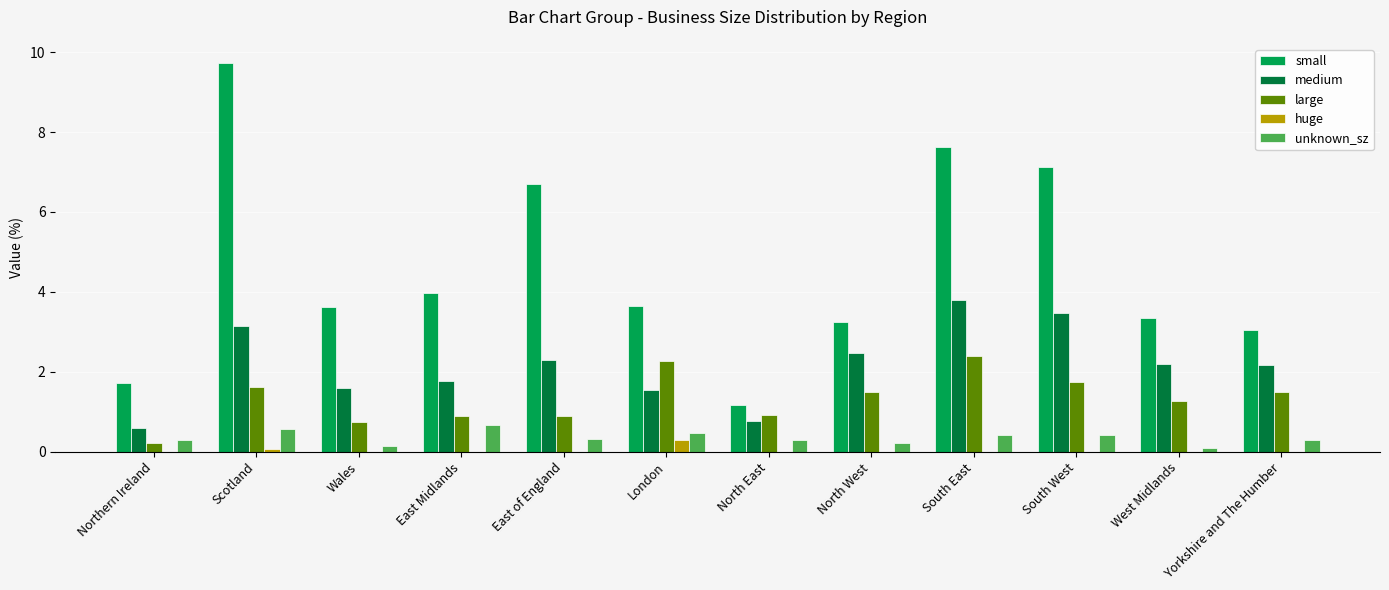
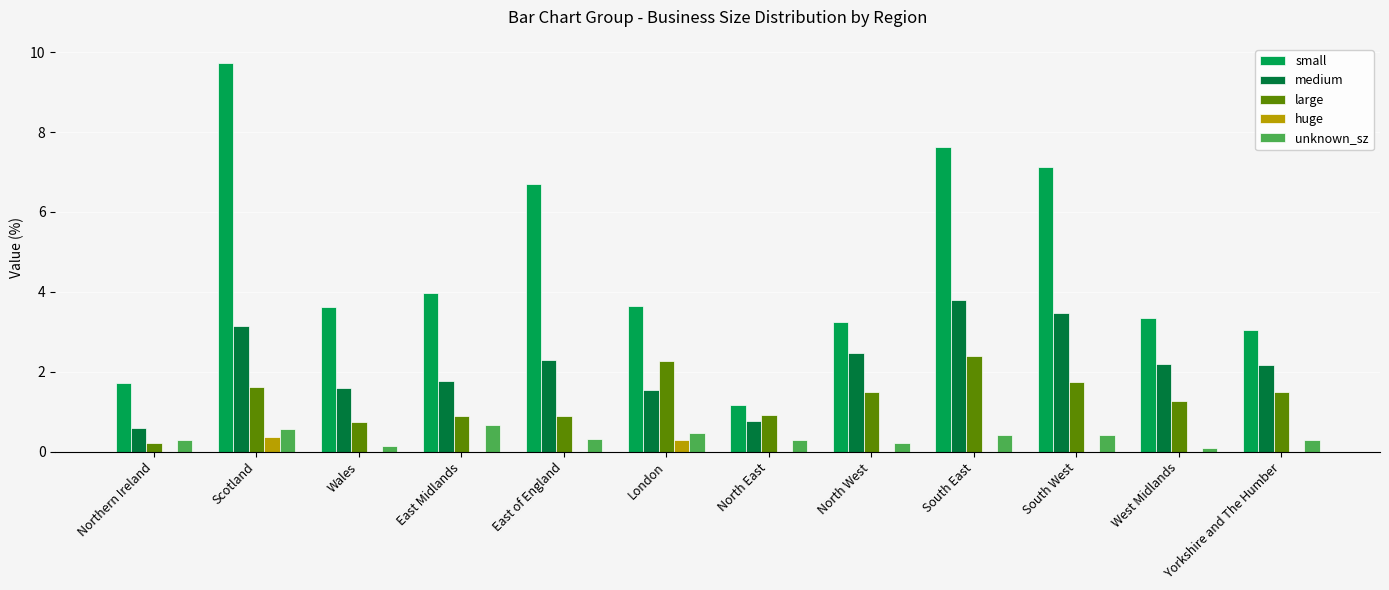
  {
    "large": {
      "Northern Ireland": 0.2,
      "Scotland": 1.6,
      "Wales": 0.8,
      "East Midlands": 0.9,
      "East of England": 0.9,
      "London": 2.3,
      "North East": 0.9,
      "North West": 1.5,
      "South East": 2.4,
      "South West": 1.7,
      "West Midlands": 1.3,
      "Yorkshire and The Humber": 1.5
    },
    "huge": {
      "Northern Ireland": 0.0,
-     "Scotland": 0.1,
+     "Scotland": 0.4,
      "Wales": 0.0,
      "East Midlands": 0.0,
      "East of England": 0.0,
      "London": 0.3,
      "North East": 0.0,
      "North West": 0.0,
      "South East": 0.0,
      "South West": 0.0,
      "West Midlands": 0.0,
      "Yorkshire and The Humber": 0.0
    },
    "unknown_sz": {
      "Northern Ireland": 0.3,
      "Scotland": 0.6,
      "Wales": 0.2,
      "East Midlands": 0.7,
      "East of England": 0.3,
      "London": 0.5,
      "North East": 0.3,
      "North West": 0.2,
      "South East": 0.4,
      "South West": 0.4,
      "West Midlands": 0.1,
      "Yorkshire and The Humber": 0.3
    }
  }
